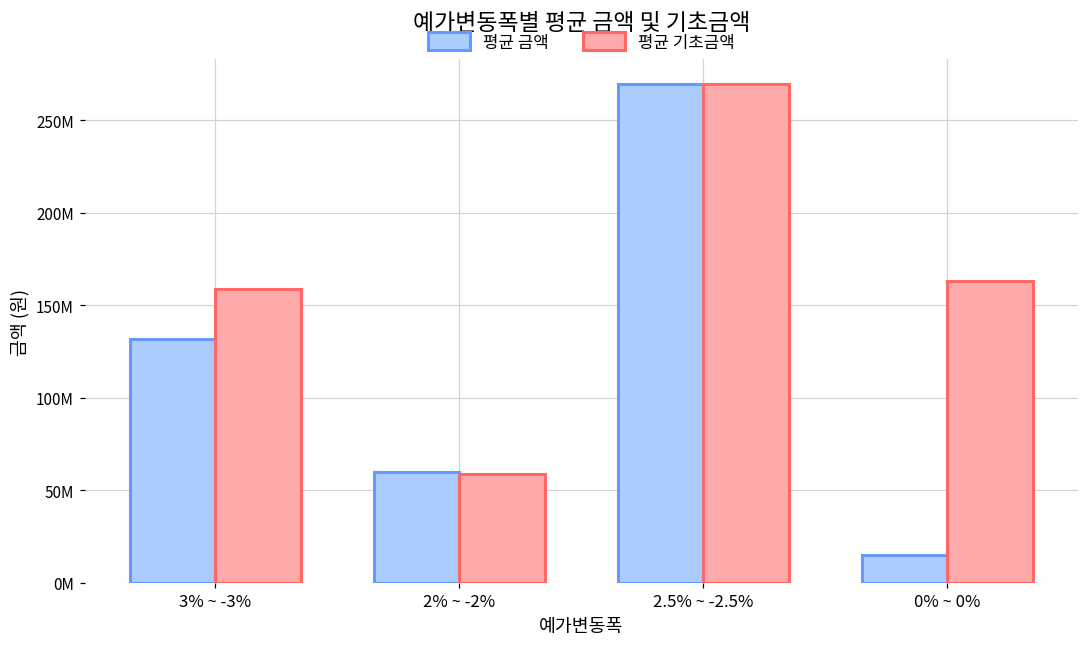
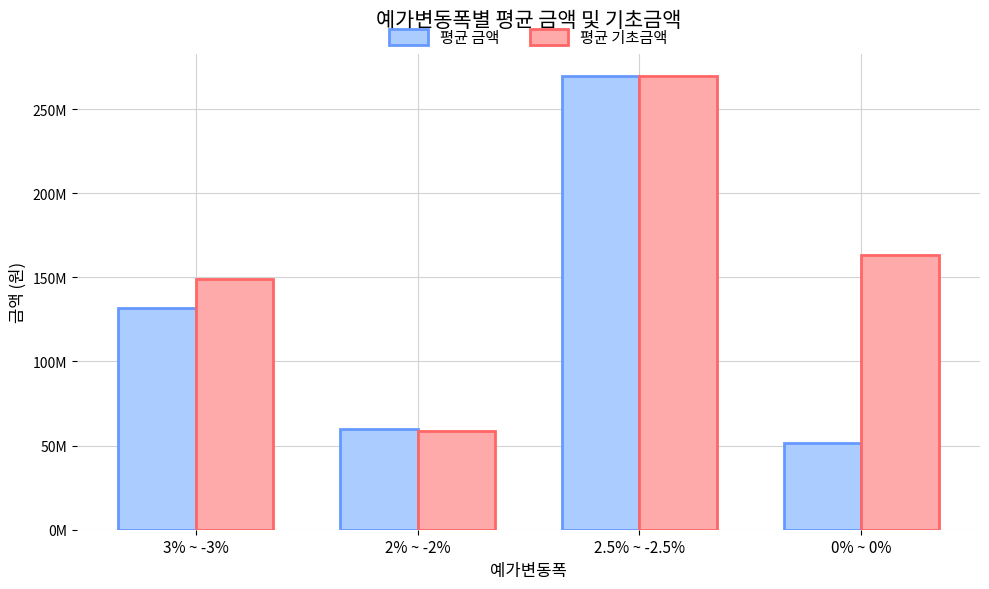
  {
    "평균 금액": {
      "3% ~ -3%": 132000000,
      "2% ~ -2%": 60000000,
      "2.5% ~ -2.5%": 269000000,
-     "0% ~ 0%": 15000000
+     "0% ~ 0%": 52000000
    },
    "평균 기초금액": {
-     "3% ~ -3%": 159000000,
+     "3% ~ -3%": 149000000,
      "2% ~ -2%": 59000000,
      "2.5% ~ -2.5%": 269000000,
      "0% ~ 0%": 163000000
    }
  }
